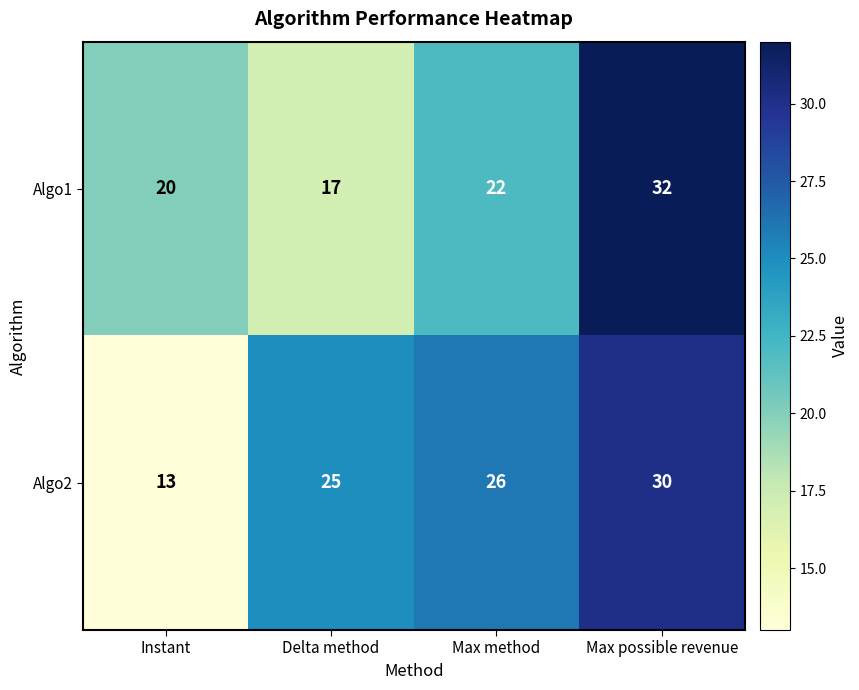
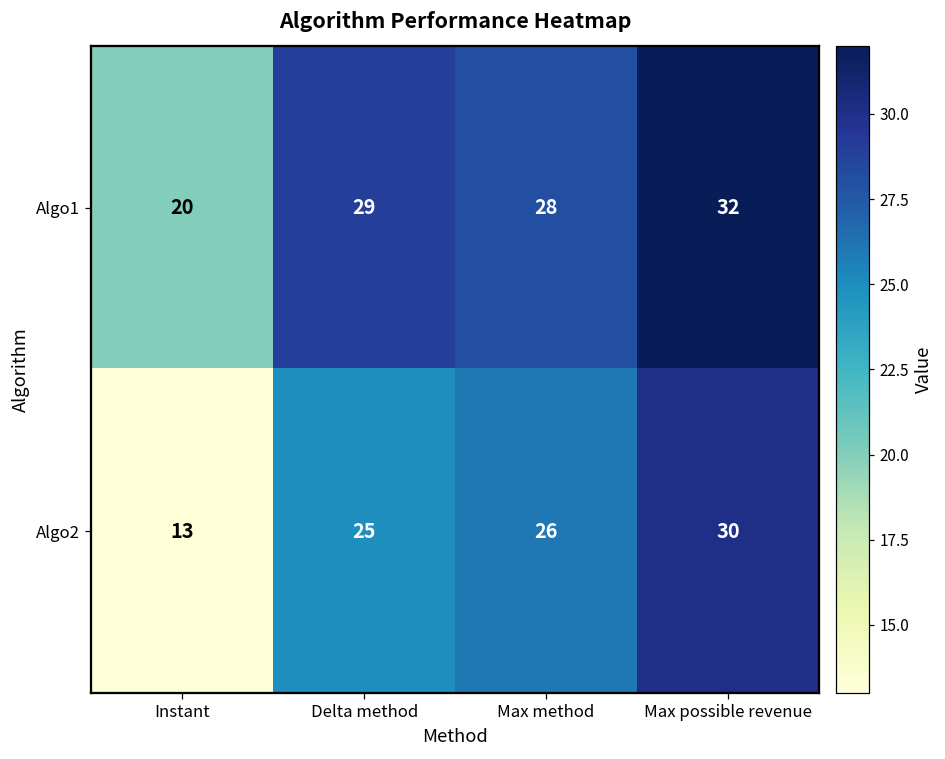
  {
    "Algo1": {
      "Instant": 20,
-     "Delta method": 17,
-     "Max method": 22,
+     "Delta method": 29,
+     "Max method": 28,
      "Max possible revenue": 32
    },
    "Algo2": {
      "Instant": 13,
      "Delta method": 25,
      "Max method": 26,
      "Max possible revenue": 30
    }
  }
